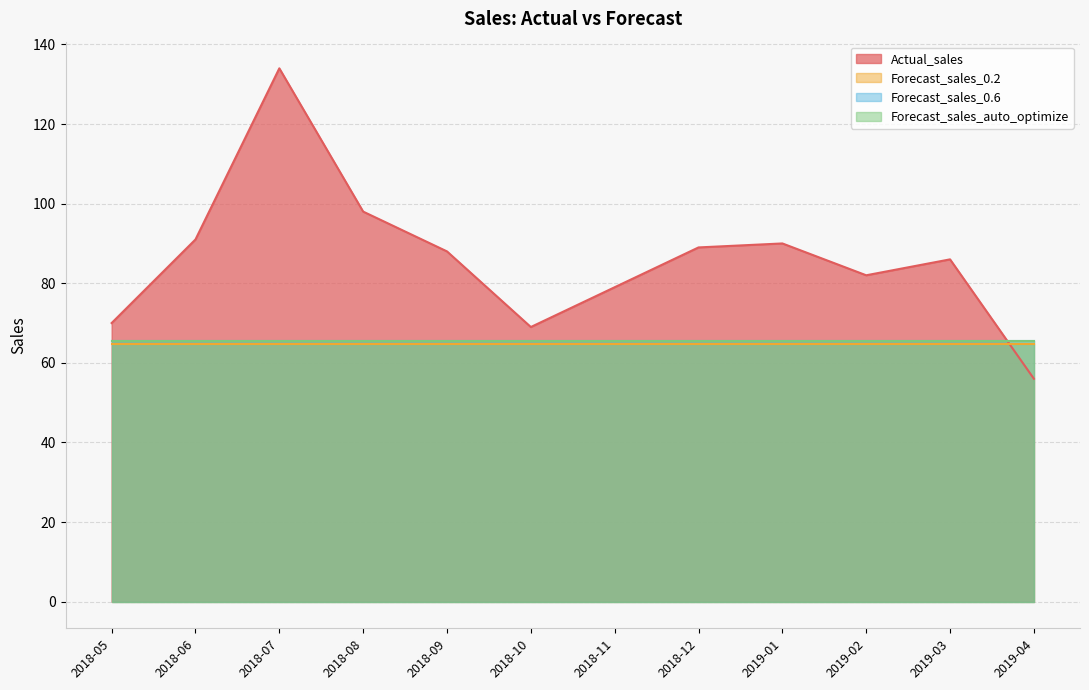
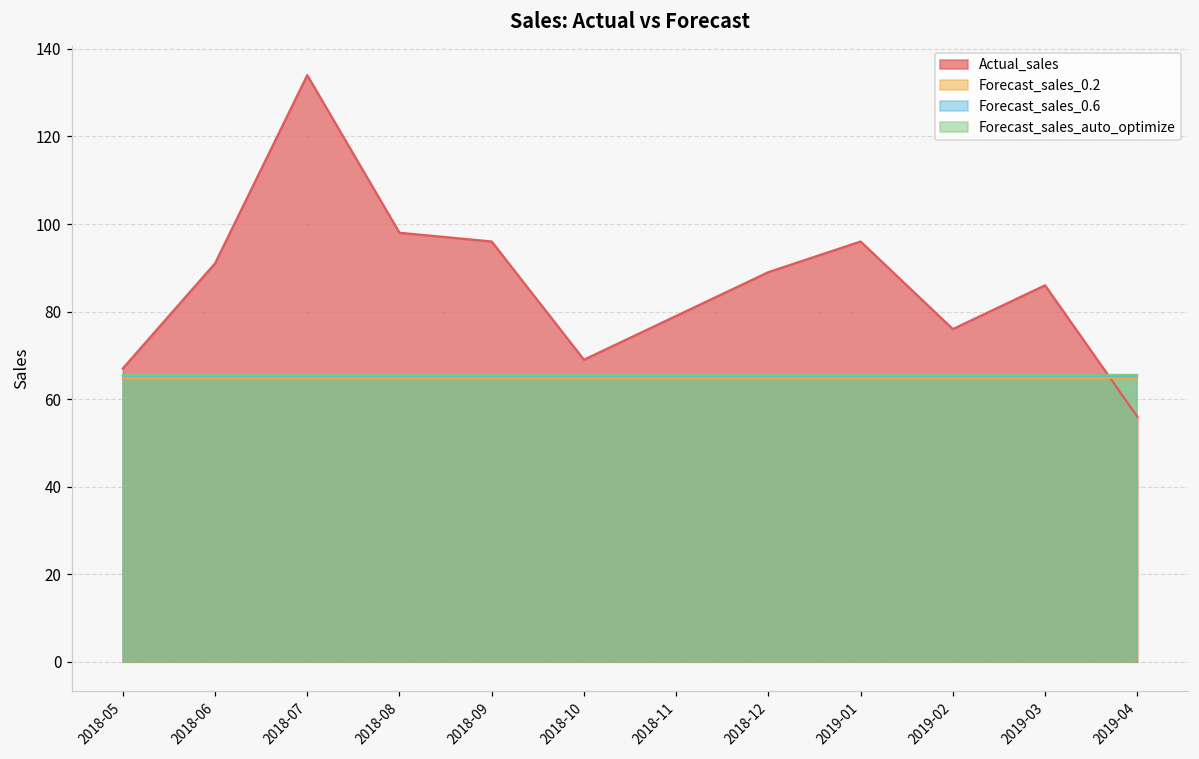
  {
    "Actual_sales": {
-     "2018-05": 70,
+     "2018-05": 67,
      "2018-06": 91,
      "2018-07": 134,
      "2018-08": 98,
-     "2018-09": 88,
+     "2018-09": 96,
      "2018-10": 69,
      "2018-11": 79,
      "2018-12": 89,
-     "2019-01": 90,
-     "2019-02": 82,
+     "2019-01": 96,
+     "2019-02": 76,
      "2019-03": 86,
      "2019-04": 56
    },
    "Forecast_sales_0.2": {
      "2018-05": 65,
      "2018-06": 65,
      "2018-07": 65,
      "2018-08": 65,
      "2018-09": 65,
      "2018-10": 65,
      "2018-11": 65,
      "2018-12": 65,
      "2019-01": 65,
      "2019-02": 65,
      "2019-03": 65,
      "2019-04": 65
    }
  }
